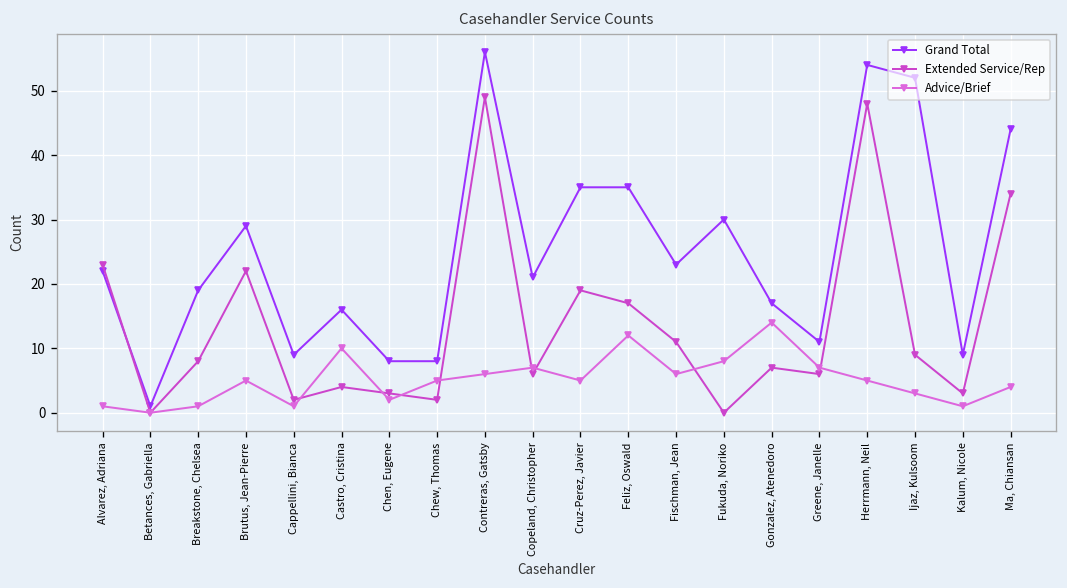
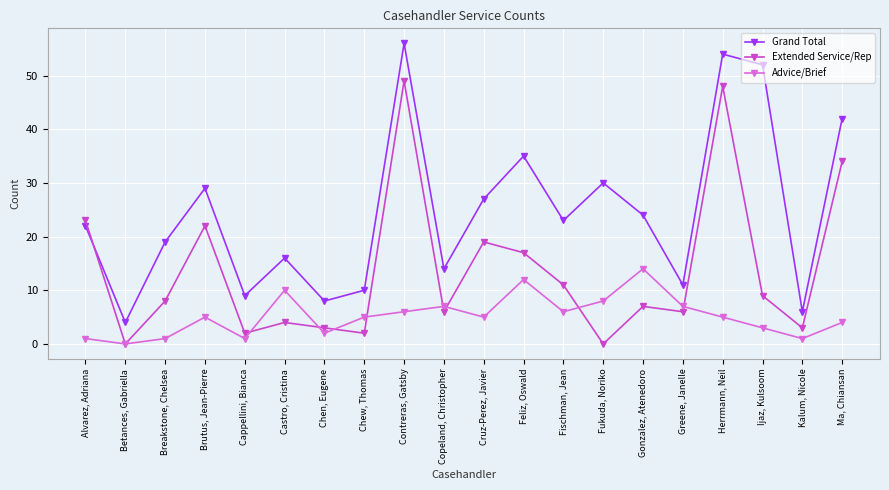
  {
    "Grand Total": {
      "Alvarez, Adriana": 22,
-     "Betances, Gabriella": 1,
+     "Betances, Gabriella": 4,
      "Breakstone, Chelsea": 19,
      "Brutus, Jean-Pierre": 29,
      "Cappellini, Bianca": 9,
      "Castro, Cristina": 16,
      "Chen, Eugene": 8,
-     "Chew, Thomas": 8,
+     "Chew, Thomas": 10,
      "Contreras, Gatsby": 56,
-     "Copeland, Christopher": 21,
-     "Cruz-Perez, Javier": 35,
+     "Copeland, Christopher": 14,
+     "Cruz-Perez, Javier": 27,
      "Feliz, Oswald": 35,
      "Fischman, Jean": 23,
      "Fukuda, Noriko": 30,
-     "Gonzalez, Atenedoro": 17,
+     "Gonzalez, Atenedoro": 24,
      "Greene, Janelle": 11,
      "Herrmann, Neil": 54,
-     "Kalum, Nicole": 9,
-     "Ma, Chiansan": 44
+     "Kalum, Nicole": 6,
+     "Ma, Chiansan": 42
    }
  }
